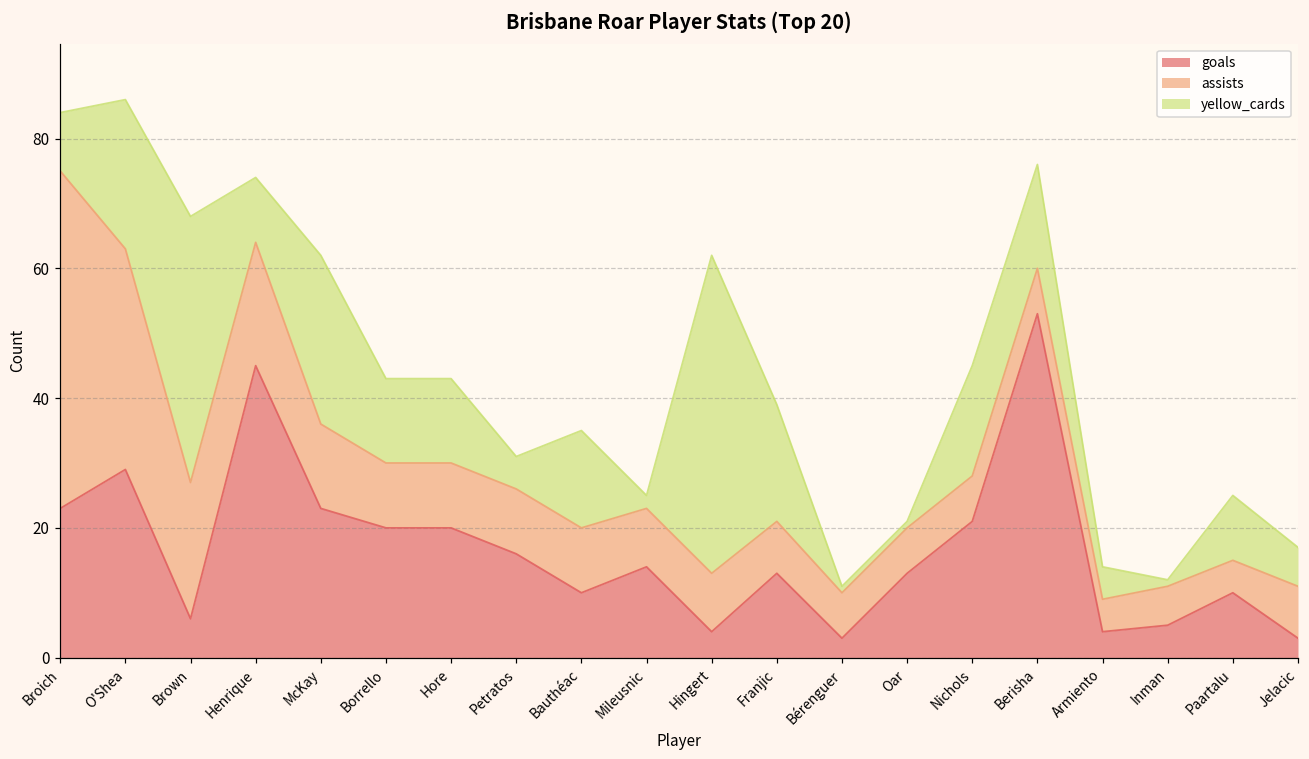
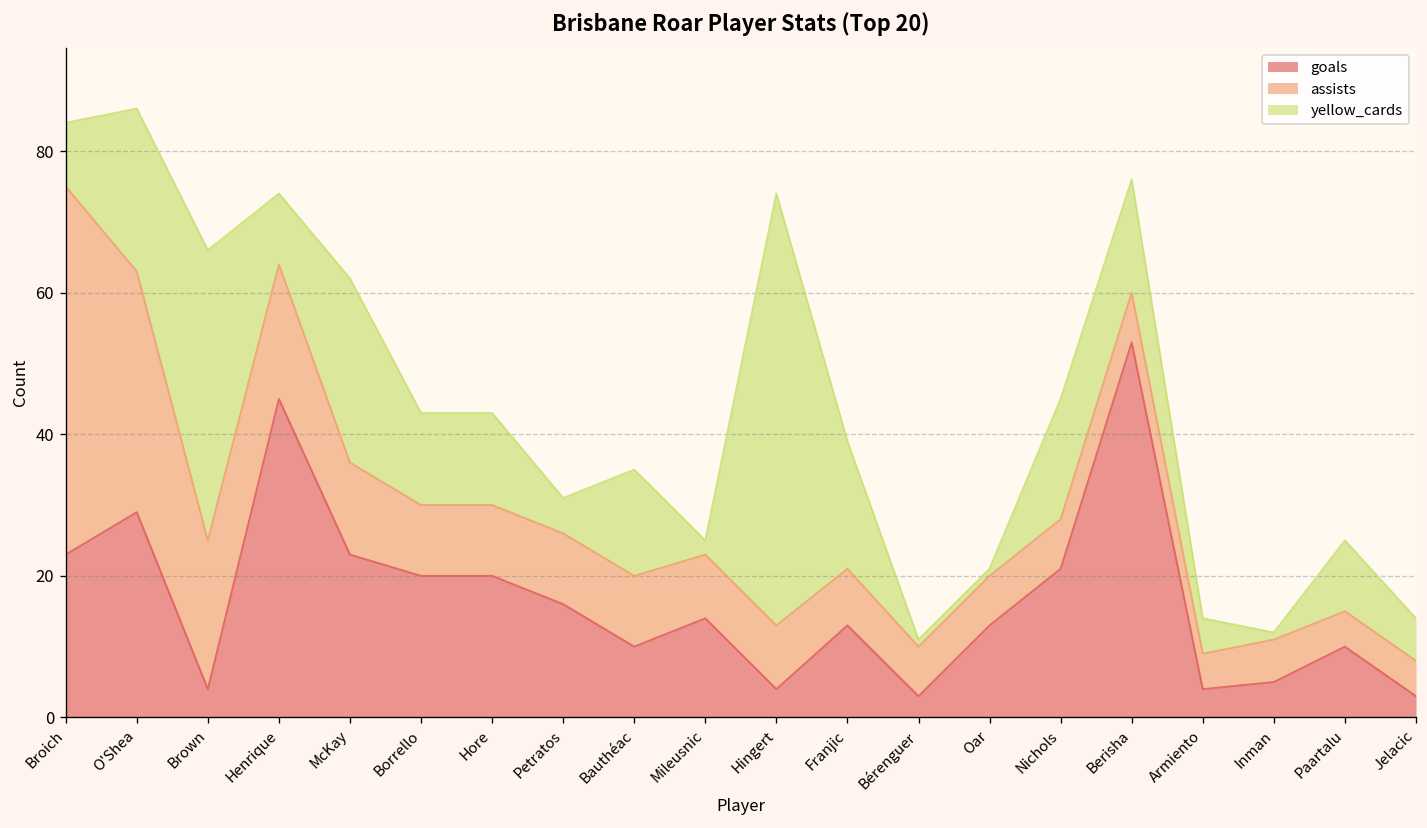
  {
    "goals": {
      "Broich": 23,
      "O'Shea": 29,
-     "Brown": 6,
+     "Brown": 4,
      "Henrique": 45,
      "McKay": 23,
      "Borrello": 20,
      "Hore": 20,
      "Petratos": 16,
      "Bauthéac": 10,
      "Mileusnic": 14,
      "Hingert": 4,
      "Franjic": 13,
      "Bérenguer": 3,
      "Oar": 13,
      "Nichols": 21,
      "Berisha": 53,
      "Armiento": 4,
      "Inman": 5,
      "Paartalu": 10,
      "Jelacic": 3
    },
    "assists": {
      "Broich": 52,
      "O'Shea": 34,
      "Brown": 21,
      "Henrique": 19,
      "McKay": 13,
      "Borrello": 10,
      "Hore": 10,
      "Petratos": 10,
      "Bauthéac": 10,
      "Mileusnic": 9,
      "Hingert": 9,
      "Franjic": 8,
      "Bérenguer": 7,
      "Oar": 7,
      "Nichols": 7,
      "Berisha": 7,
      "Armiento": 5,
      "Inman": 6,
      "Paartalu": 5,
-     "Jelacic": 8
+     "Jelacic": 5
    },
    "yellow_cards": {
      "Broich": 9,
      "O'Shea": 23,
      "Brown": 41,
      "Henrique": 10,
      "McKay": 26,
      "Borrello": 13,
      "Hore": 13,
      "Petratos": 5,
      "Bauthéac": 15,
      "Mileusnic": 2,
-     "Hingert": 49,
+     "Hingert": 61,
      "Franjic": 18,
      "Bérenguer": 1,
      "Oar": 1,
      "Nichols": 17,
      "Berisha": 16,
      "Armiento": 5,
      "Inman": 1,
      "Paartalu": 10,
      "Jelacic": 6
    }
  }
